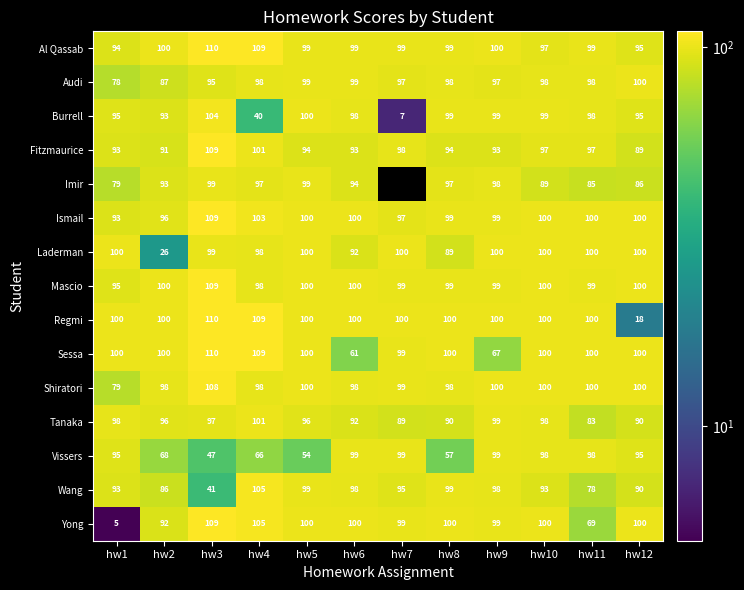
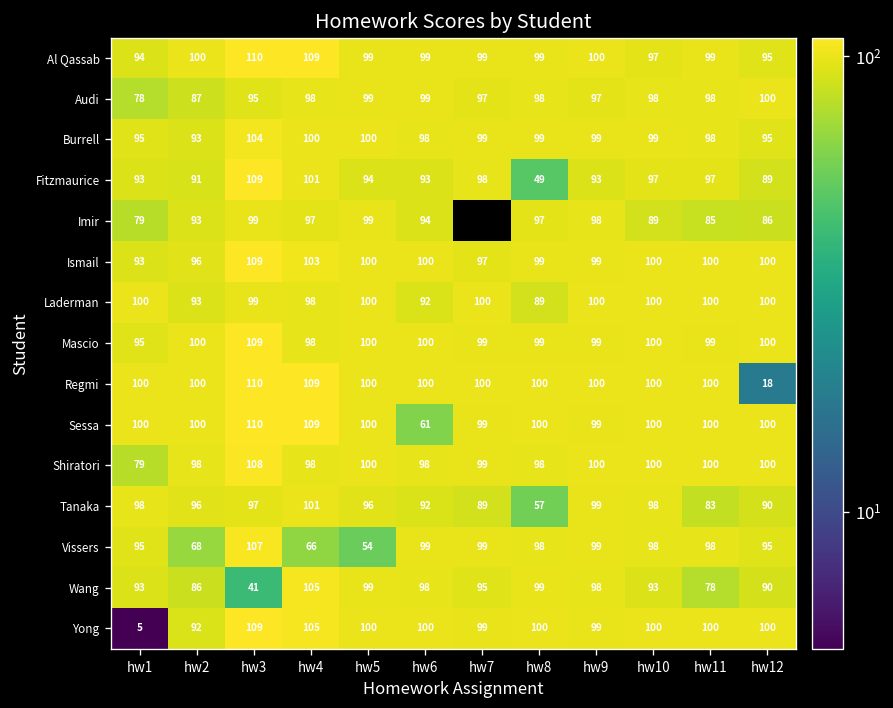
  {
    "Al Qassab": {
      "hw1": 94,
      "hw2": 100,
      "hw3": 110,
      "hw4": 109,
      "hw5": 99,
      "hw6": 99,
      "hw7": 99,
      "hw8": 99,
      "hw9": 100,
      "hw10": 97,
      "hw11": 99,
      "hw12": 95
    },
    "Audi": {
      "hw1": 78,
      "hw2": 87,
      "hw3": 95,
      "hw4": 98,
      "hw5": 99,
      "hw6": 99,
      "hw7": 97,
      "hw8": 98,
      "hw9": 97,
      "hw10": 98,
      "hw11": 98,
      "hw12": 100
    },
    "Burrell": {
      "hw1": 95,
      "hw2": 93,
      "hw3": 104,
-     "hw4": 40,
+     "hw4": 100,
      "hw5": 100,
      "hw6": 98,
-     "hw7": 7,
+     "hw7": 99,
      "hw8": 99,
      "hw9": 99,
      "hw10": 99,
      "hw11": 98,
      "hw12": 95
    },
    "Fitzmaurice": {
      "hw1": 93,
      "hw2": 91,
      "hw3": 109,
      "hw4": 101,
      "hw5": 94,
      "hw6": 93,
      "hw7": 98,
-     "hw8": 94,
+     "hw8": 49,
      "hw9": 93,
      "hw10": 97,
      "hw11": 97,
      "hw12": 89
    },
    "Imir": {
      "hw1": 79,
      "hw2": 93,
      "hw3": 99,
      "hw4": 97,
      "hw5": 99,
      "hw6": 94,
      "hw8": 97,
      "hw9": 98,
      "hw10": 89,
      "hw11": 85,
      "hw12": 86
    },
    "Ismail": {
      "hw1": 93,
      "hw2": 96,
      "hw3": 109,
      "hw4": 103,
      "hw5": 100,
      "hw6": 100,
      "hw7": 97,
      "hw8": 99,
      "hw9": 99,
      "hw10": 100,
      "hw11": 100,
      "hw12": 100
    },
    "Laderman": {
      "hw1": 100,
-     "hw2": 26,
+     "hw2": 93,
      "hw3": 99,
      "hw4": 98,
      "hw5": 100,
      "hw6": 92,
      "hw7": 100,
      "hw8": 89,
      "hw9": 100,
      "hw10": 100,
      "hw11": 100,
      "hw12": 100
    },
    "Mascio": {
      "hw1": 95,
      "hw2": 100,
      "hw3": 109,
      "hw4": 98,
      "hw5": 100,
      "hw6": 100,
      "hw7": 99,
      "hw8": 99,
      "hw9": 99,
      "hw10": 100,
      "hw11": 99,
      "hw12": 100
    },
    "Regmi": {
      "hw1": 100,
      "hw2": 100,
      "hw3": 110,
      "hw4": 109,
      "hw5": 100,
      "hw6": 100,
      "hw7": 100,
      "hw8": 100,
      "hw9": 100,
      "hw10": 100,
      "hw11": 100,
      "hw12": 18
    },
    "Sessa": {
      "hw1": 100,
      "hw2": 100,
      "hw3": 110,
      "hw4": 109,
      "hw5": 100,
      "hw6": 61,
      "hw7": 99,
      "hw8": 100,
-     "hw9": 67,
+     "hw9": 99,
      "hw10": 100,
      "hw11": 100,
      "hw12": 100
    },
    "Shiratori": {
      "hw1": 79,
      "hw2": 98,
      "hw3": 108,
      "hw4": 98,
      "hw5": 100,
      "hw6": 98,
      "hw7": 99,
      "hw8": 98,
      "hw9": 100,
      "hw10": 100,
      "hw11": 100,
      "hw12": 100
    },
    "Tanaka": {
      "hw1": 98,
      "hw2": 96,
      "hw3": 97,
      "hw4": 101,
      "hw5": 96,
      "hw6": 92,
      "hw7": 89,
-     "hw8": 90,
+     "hw8": 57,
      "hw9": 99,
      "hw10": 98,
      "hw11": 83,
      "hw12": 90
    },
    "Vissers": {
      "hw1": 95,
      "hw2": 68,
-     "hw3": 47,
+     "hw3": 107,
      "hw4": 66,
      "hw5": 54,
      "hw6": 99,
      "hw7": 99,
-     "hw8": 57,
+     "hw8": 98,
      "hw9": 99,
      "hw10": 98,
      "hw11": 98,
      "hw12": 95
    },
    "Wang": {
      "hw1": 93,
      "hw2": 86,
      "hw3": 41,
      "hw4": 105,
      "hw5": 99,
      "hw6": 98,
      "hw7": 95,
      "hw8": 99,
      "hw9": 98,
      "hw10": 93,
      "hw11": 78,
      "hw12": 90
    },
    "Yong": {
      "hw1": 5,
      "hw2": 92,
      "hw3": 109,
      "hw4": 105,
      "hw5": 100,
      "hw6": 100,
      "hw7": 99,
      "hw8": 100,
      "hw9": 99,
      "hw10": 100,
-     "hw11": 69,
+     "hw11": 100,
      "hw12": 100
    }
  }
